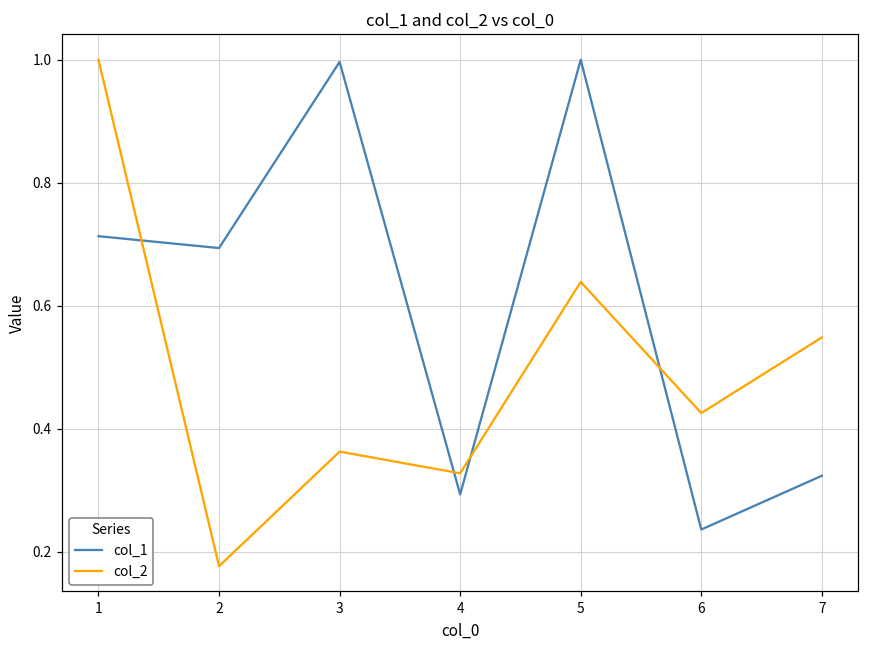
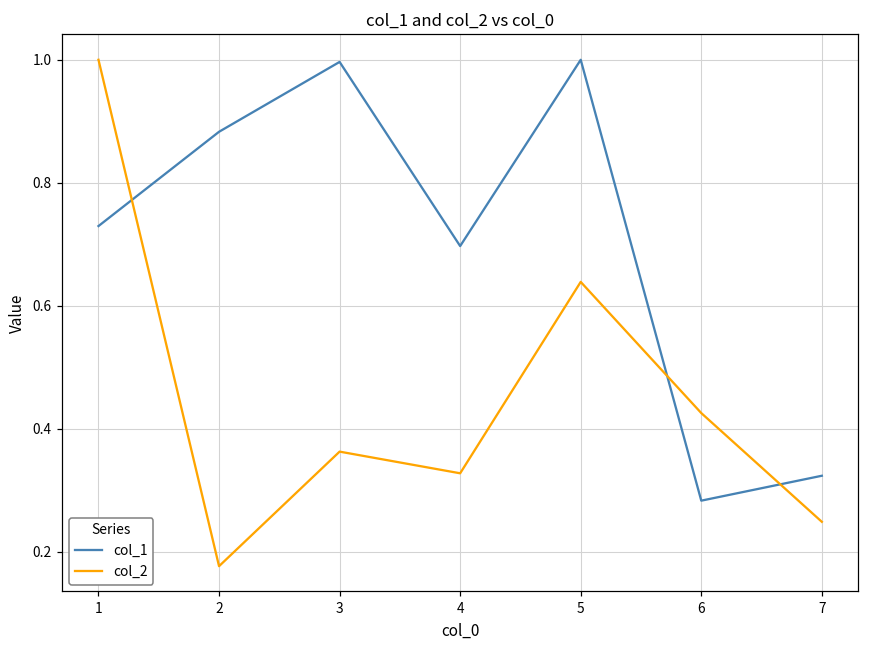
  {
    "col_1": {
-     "1": 0.71,
-     "2": 0.69,
+     "1": 0.73,
+     "2": 0.88,
      "3": 1.00,
-     "4": 0.29,
+     "4": 0.70,
      "5": 1.00,
-     "6": 0.24,
+     "6": 0.28,
      "7": 0.32
    },
    "col_2": {
      "1": 1.00,
      "2": 0.18,
      "3": 0.36,
      "4": 0.33,
      "5": 0.64,
      "6": 0.43,
-     "7": 0.55
+     "7": 0.25
    }
  }
